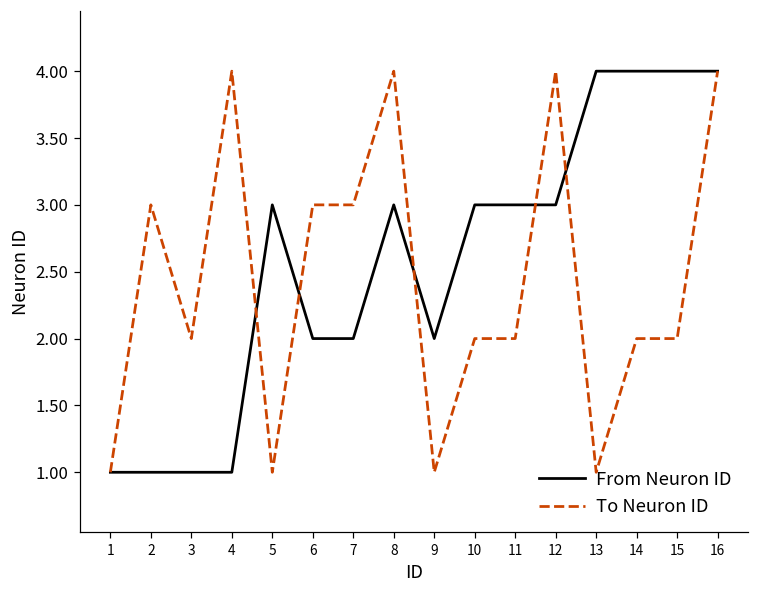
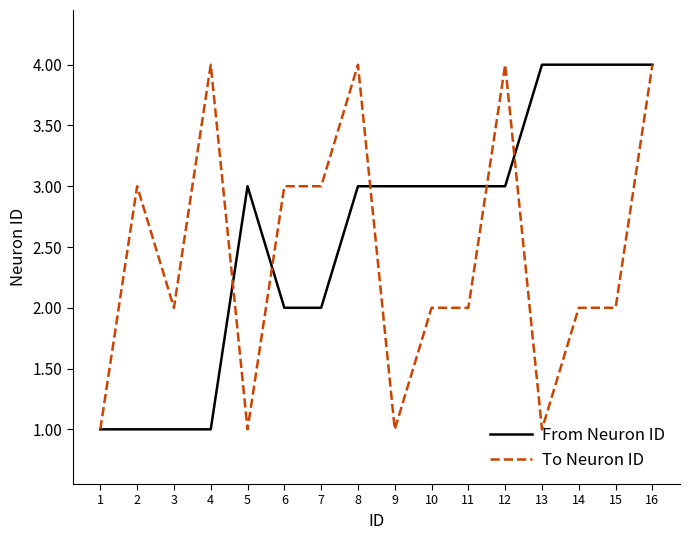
  {
    "From Neuron ID": {
      "2": 1,
      "3": 1,
      "4": 1,
      "5": 3,
      "6": 2,
      "7": 2,
      "8": 3,
-     "9": 2,
+     "9": 3,
      "10": 3,
      "11": 3,
      "12": 3,
      "13": 4,
      "14": 4,
      "15": 4
    },
    "To Neuron ID": {
      "2": 3,
      "3": 2,
      "4": 4,
      "5": 1,
      "6": 3,
      "7": 3,
      "8": 4,
      "9": 1,
      "10": 2,
      "11": 2,
      "12": 4,
      "13": 1,
      "14": 2,
      "15": 2
    }
  }
